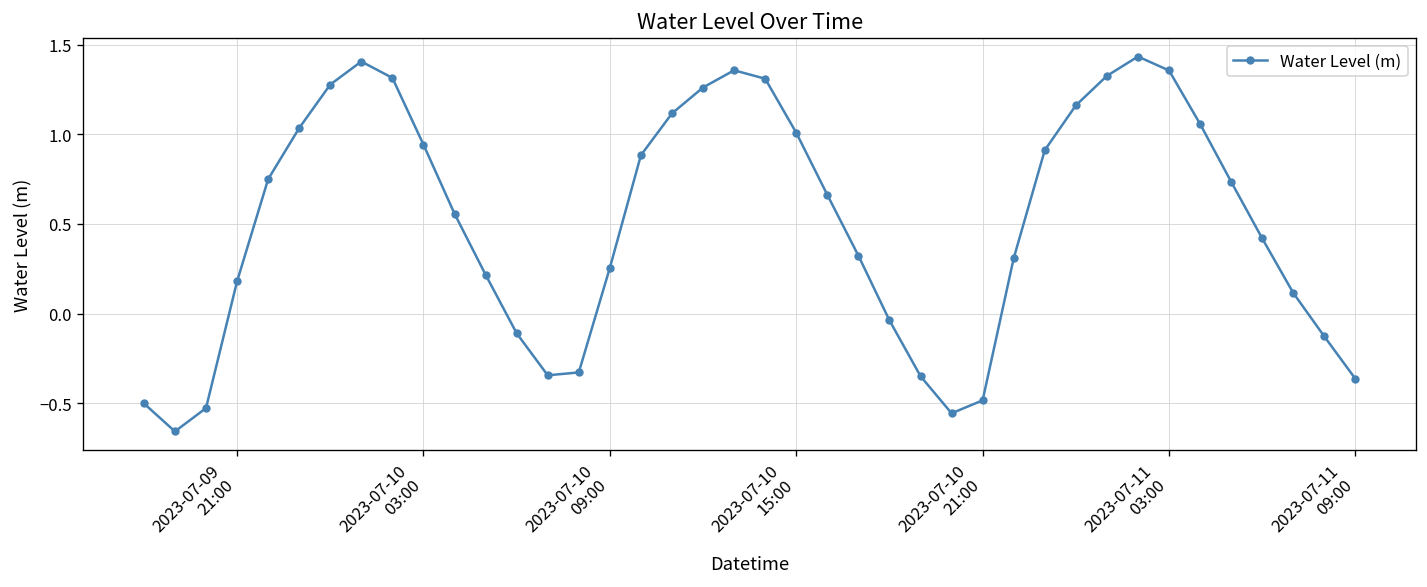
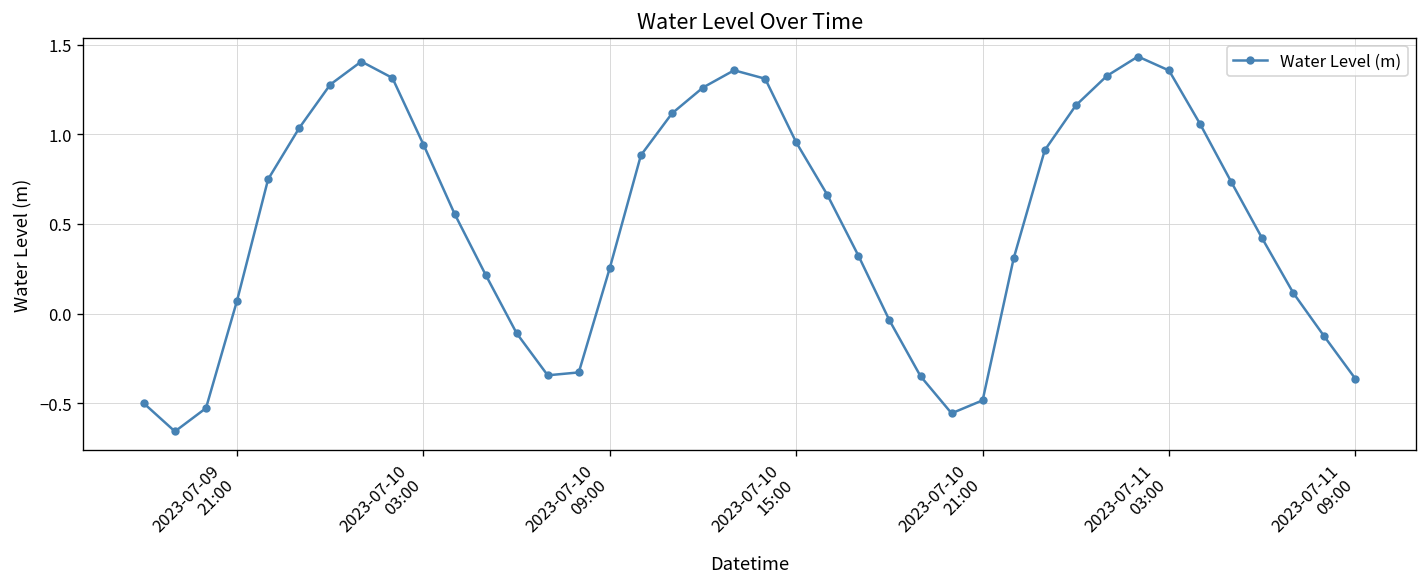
  {
-   "2023-07-09 21:00": 0.18,
+   "2023-07-09 21:00": 0.07,
    "2023-07-10 03:00": 0.94,
    "2023-07-10 09:00": 0.26,
-   "2023-07-10 15:00": 1.01,
+   "2023-07-10 15:00": 0.95,
    "2023-07-10 21:00": -0.48,
    "2023-07-11 03:00": 1.36,
    "2023-07-11 09:00": -0.36
  }
